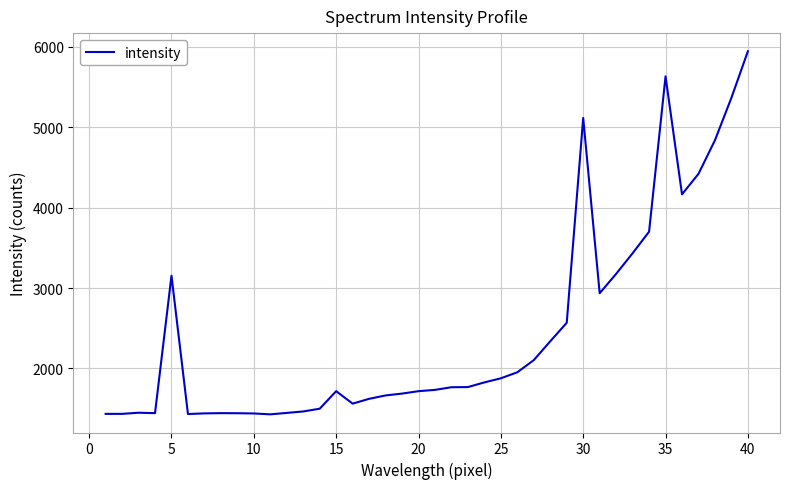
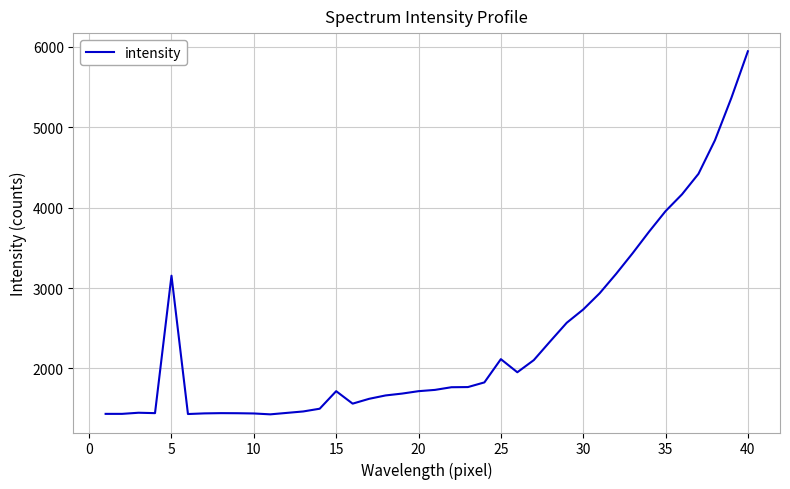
  {
    "5": 3200,
    "10": 1400,
    "15": 1700,
    "20": 1700,
-   "25": 1900,
-   "30": 5100,
-   "35": 5600,
+   "25": 2100,
+   "30": 2700,
+   "35": 4000,
    "40": 5900
  }
